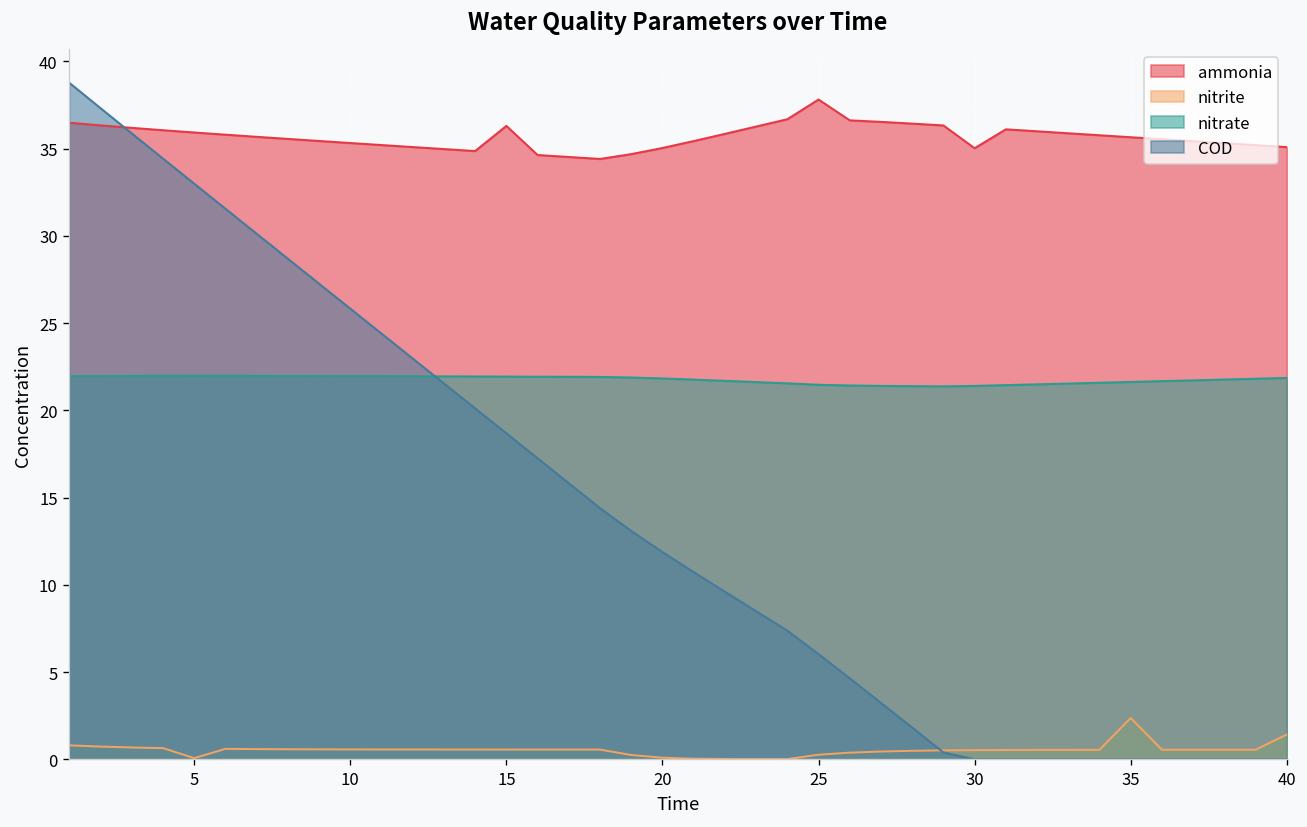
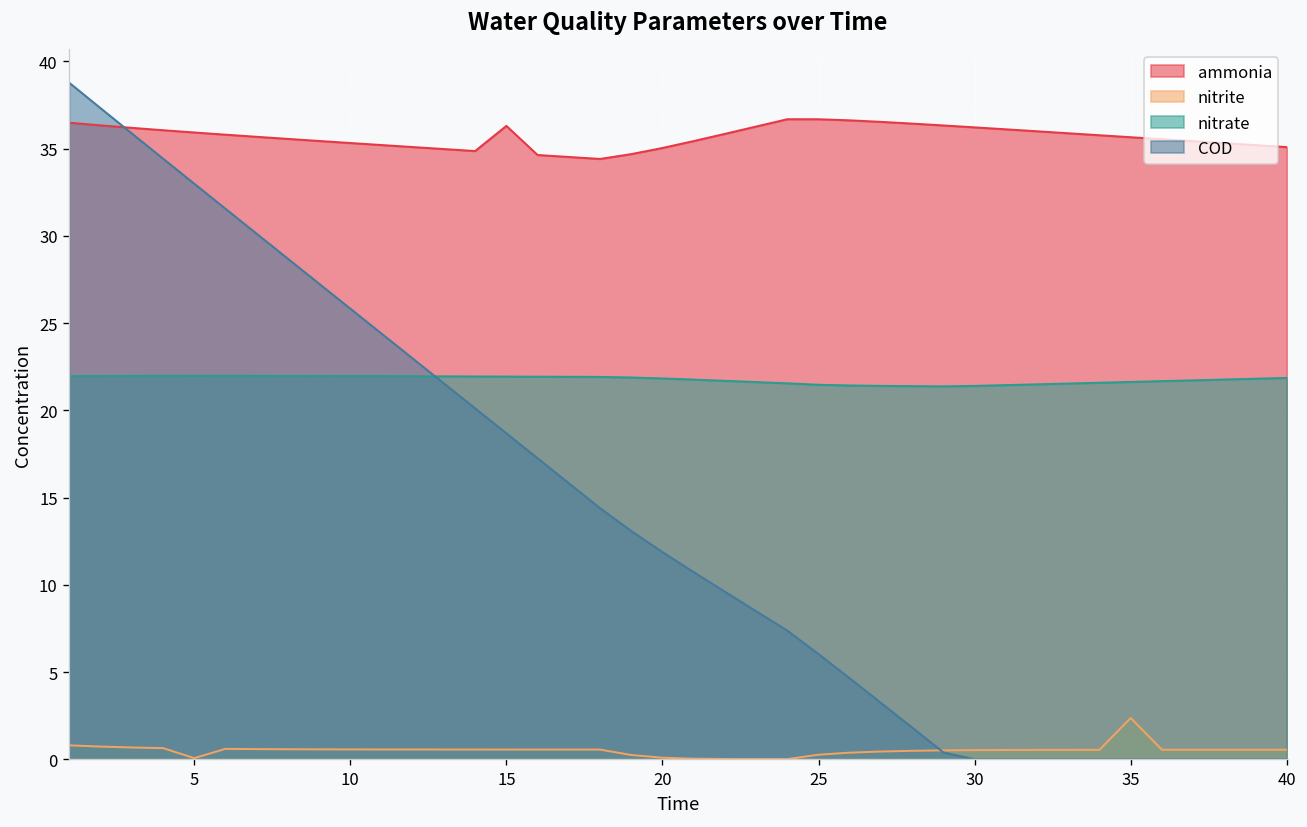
  {
    "ammonia": {
      "5": 35.9,
      "10": 35.3,
      "15": 36.3,
      "20": 35.0,
-     "25": 37.8,
-     "30": 35.0,
+     "25": 36.7,
+     "30": 36.2,
      "35": 35.7,
      "40": 35.1
    },
    "nitrite": {
      "5": 0.1,
      "10": 0.6,
      "15": 0.6,
      "20": 0.1,
      "25": 0.3,
      "30": 0.5,
      "35": 2.4,
-     "40": 1.4
+     "40": 0.6
    }
  }
